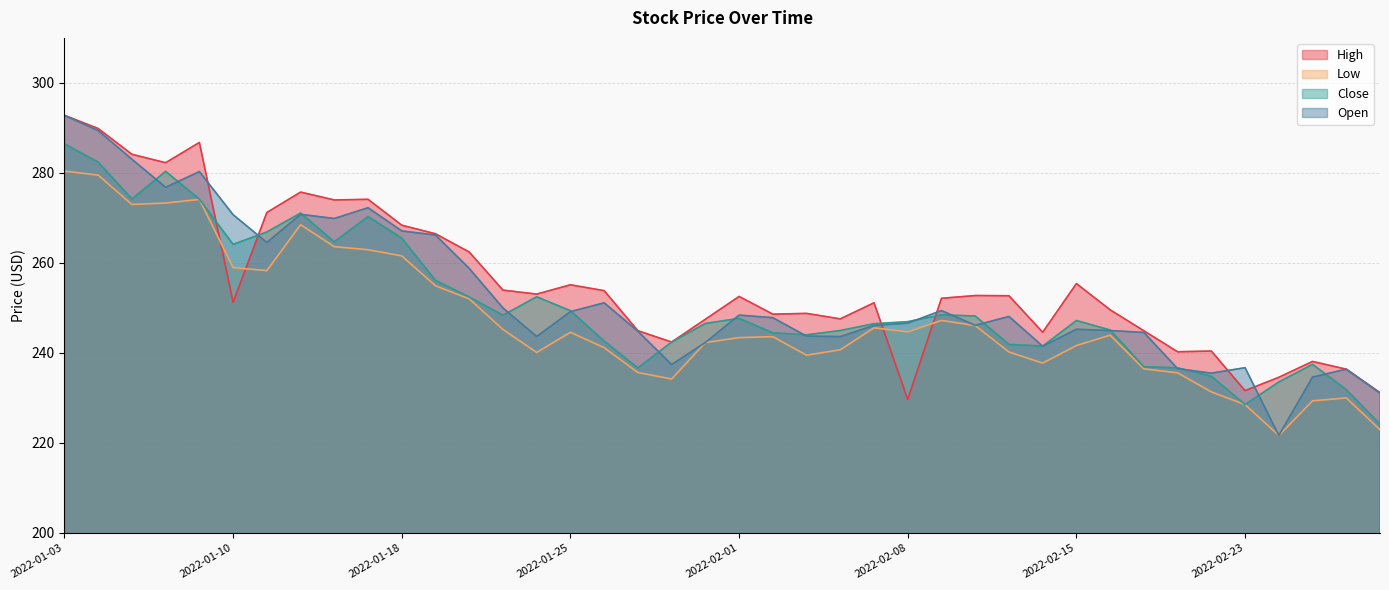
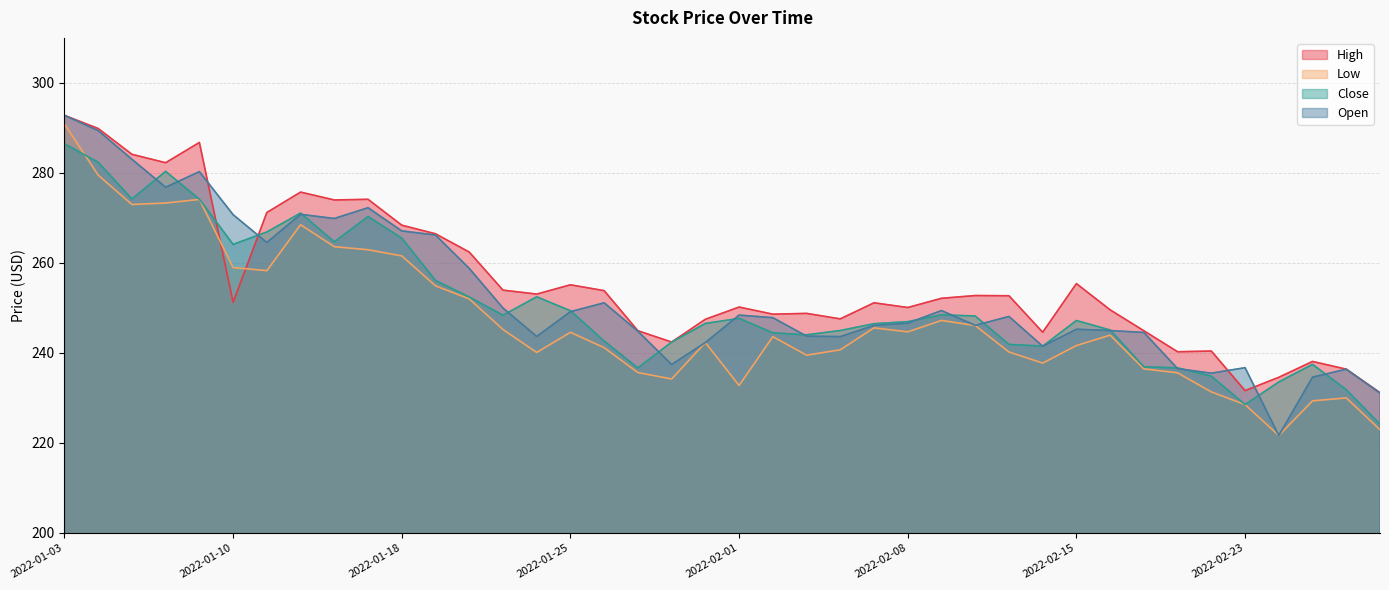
  {
    "High": {
      "2022-01-10": 251,
      "2022-01-18": 268,
      "2022-01-25": 255,
-     "2022-02-01": 253,
-     "2022-02-08": 230,
+     "2022-02-01": 250,
+     "2022-02-08": 250,
      "2022-02-15": 255,
      "2022-02-23": 232
    },
    "Low": {
-     "2022-01-03": 280,
+     "2022-01-03": 291,
      "2022-01-10": 259,
      "2022-01-18": 262,
      "2022-01-25": 245,
-     "2022-02-01": 243,
+     "2022-02-01": 233,
      "2022-02-08": 245,
      "2022-02-15": 242
    }
  }
